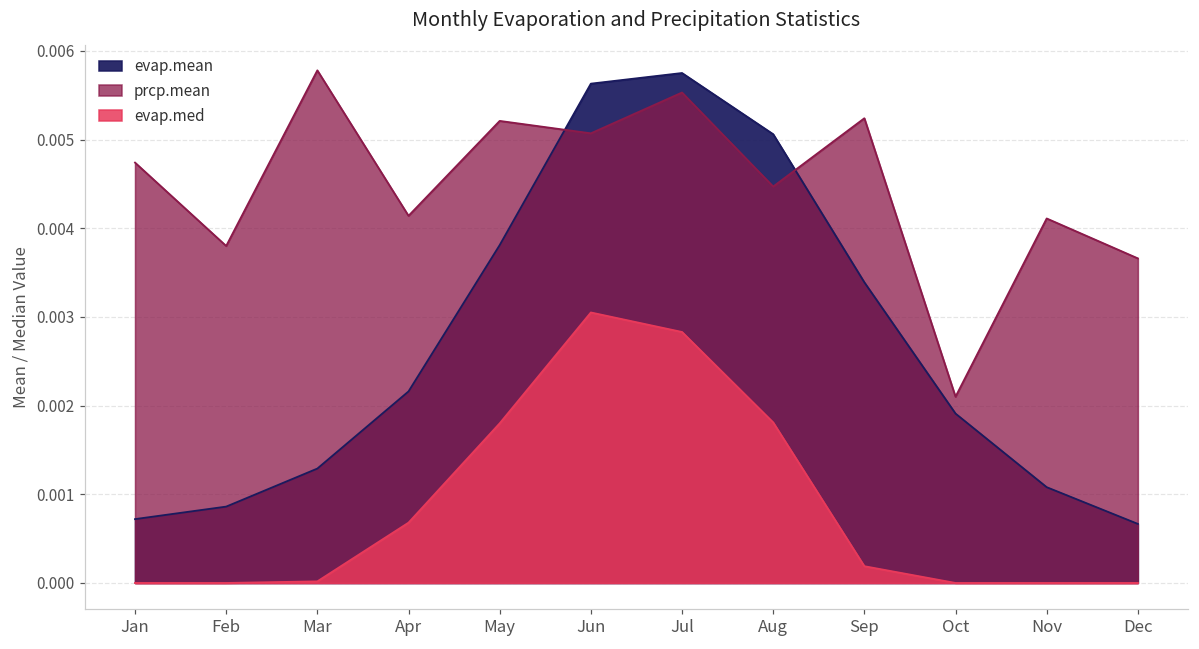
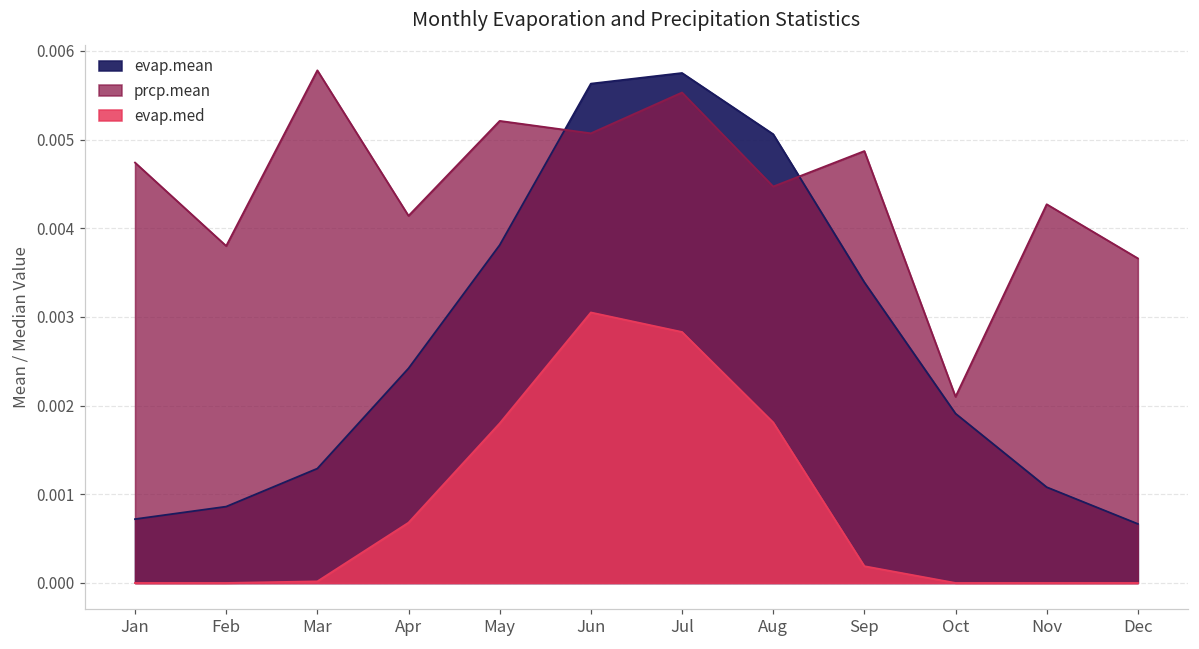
  {
    "evap.mean": {
      "Jan": 0.0007,
      "Feb": 0.0009,
      "Mar": 0.0013,
-     "Apr": 0.0022,
+     "Apr": 0.0024,
      "May": 0.0038,
      "Jun": 0.0056,
      "Jul": 0.0058,
      "Aug": 0.0051,
      "Sep": 0.0034,
      "Oct": 0.0019,
      "Nov": 0.0011,
      "Dec": 0.0007
    },
    "prcp.mean": {
      "Jan": 0.0047,
      "Feb": 0.0038,
      "Mar": 0.0058,
      "Apr": 0.0041,
      "May": 0.0052,
      "Jun": 0.0051,
      "Jul": 0.0055,
      "Aug": 0.0045,
-     "Sep": 0.0052,
+     "Sep": 0.0049,
      "Oct": 0.0021,
-     "Nov": 0.0041,
+     "Nov": 0.0043,
      "Dec": 0.0037
    },
    "evap.med": {
      "Jan": 0.0000,
      "Feb": 0.0000,
      "Mar": 0.0000,
      "Apr": 0.0007,
      "May": 0.0018,
      "Jun": 0.0031,
      "Jul": 0.0028,
      "Aug": 0.0018,
      "Sep": 0.0002,
      "Oct": 0.0000,
      "Nov": 0.0000,
      "Dec": 0.0000
    }
  }
